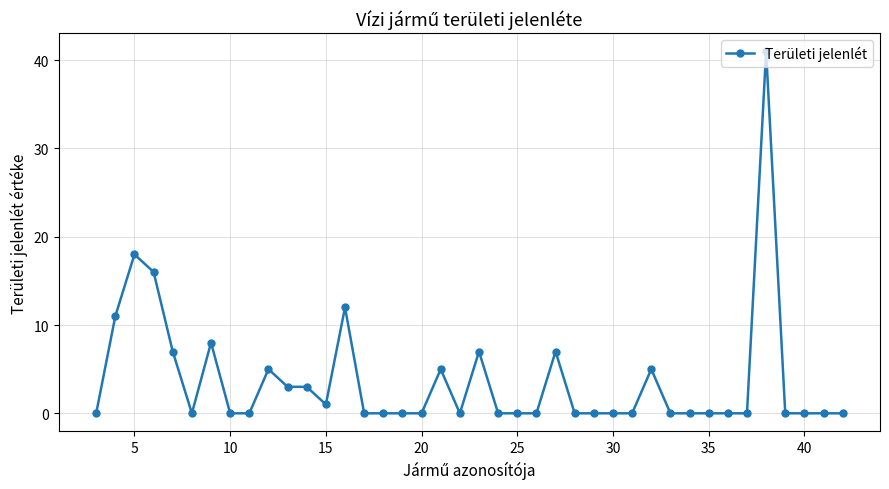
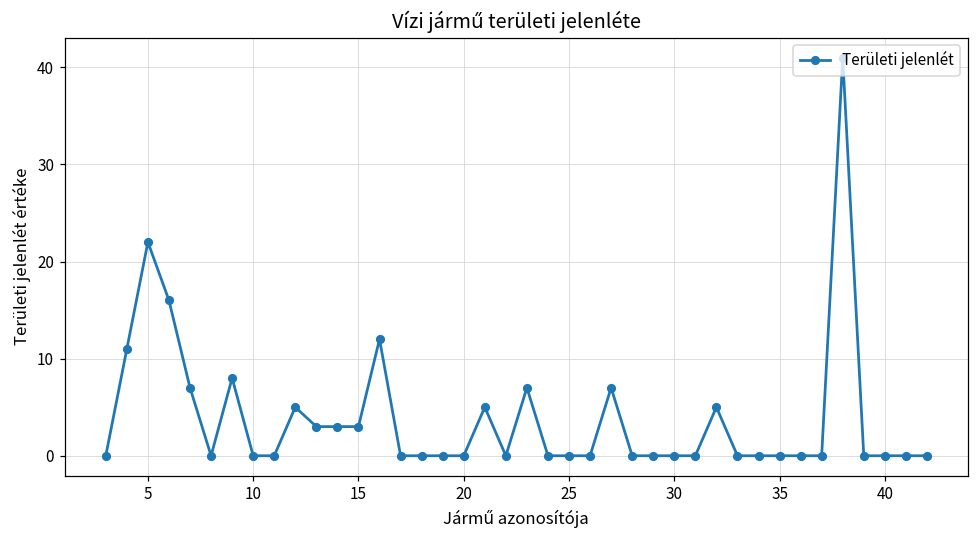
  {
-   "5": 18,
+   "5": 22,
    "10": 0,
-   "15": 1,
+   "15": 3,
    "20": 0,
    "25": 0,
    "30": 0,
    "35": 0,
    "40": 0
  }
